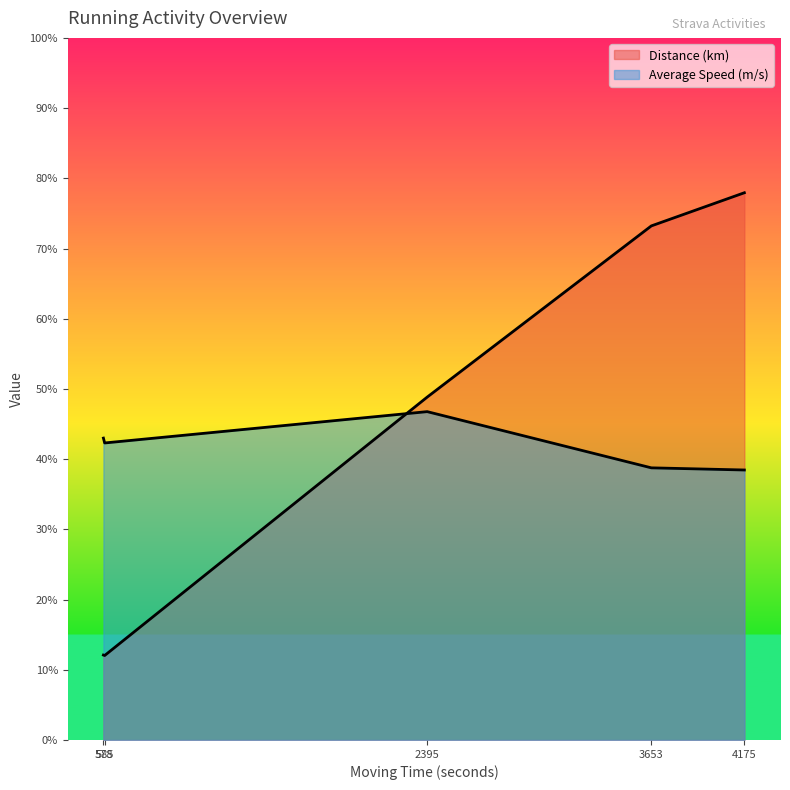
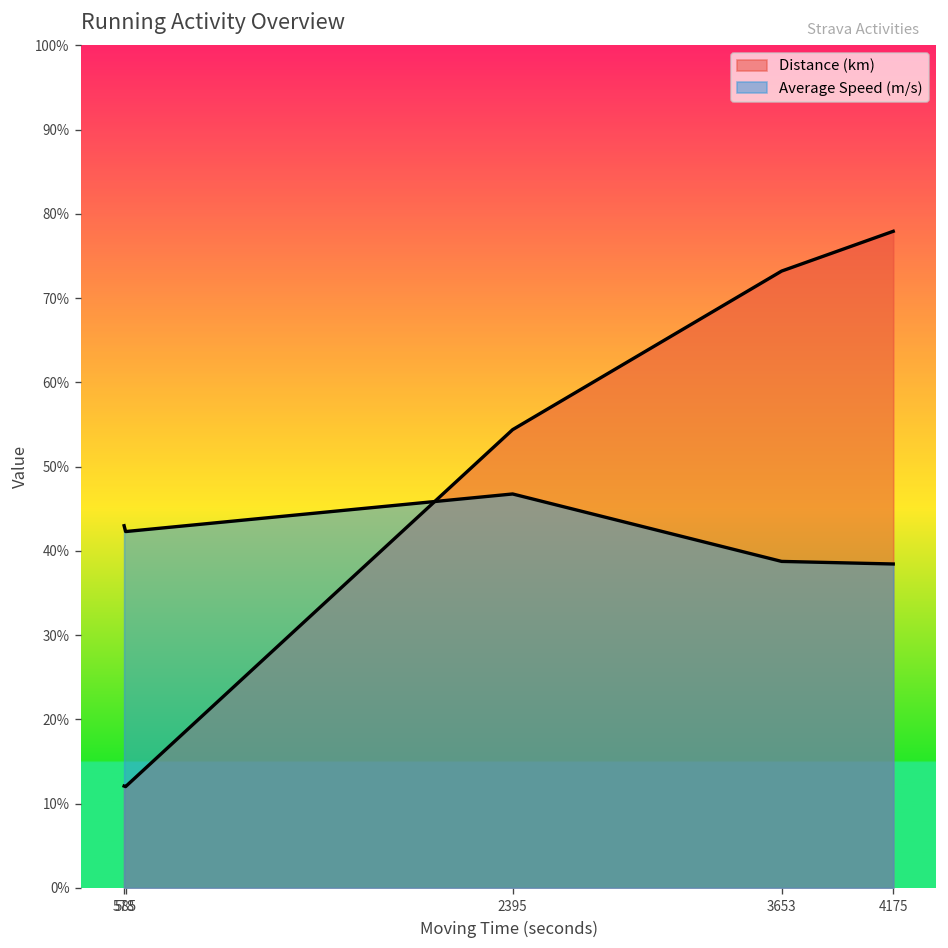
  {
    "Distance (km)": {
-     "2395": "49%",
+     "2395": "54%",
      "3653": "73%",
      "4175": "78%"
    },
    "Average Speed (m/s)": {
      "2395": "47%",
      "3653": "39%",
      "4175": "38%"
    }
  }
